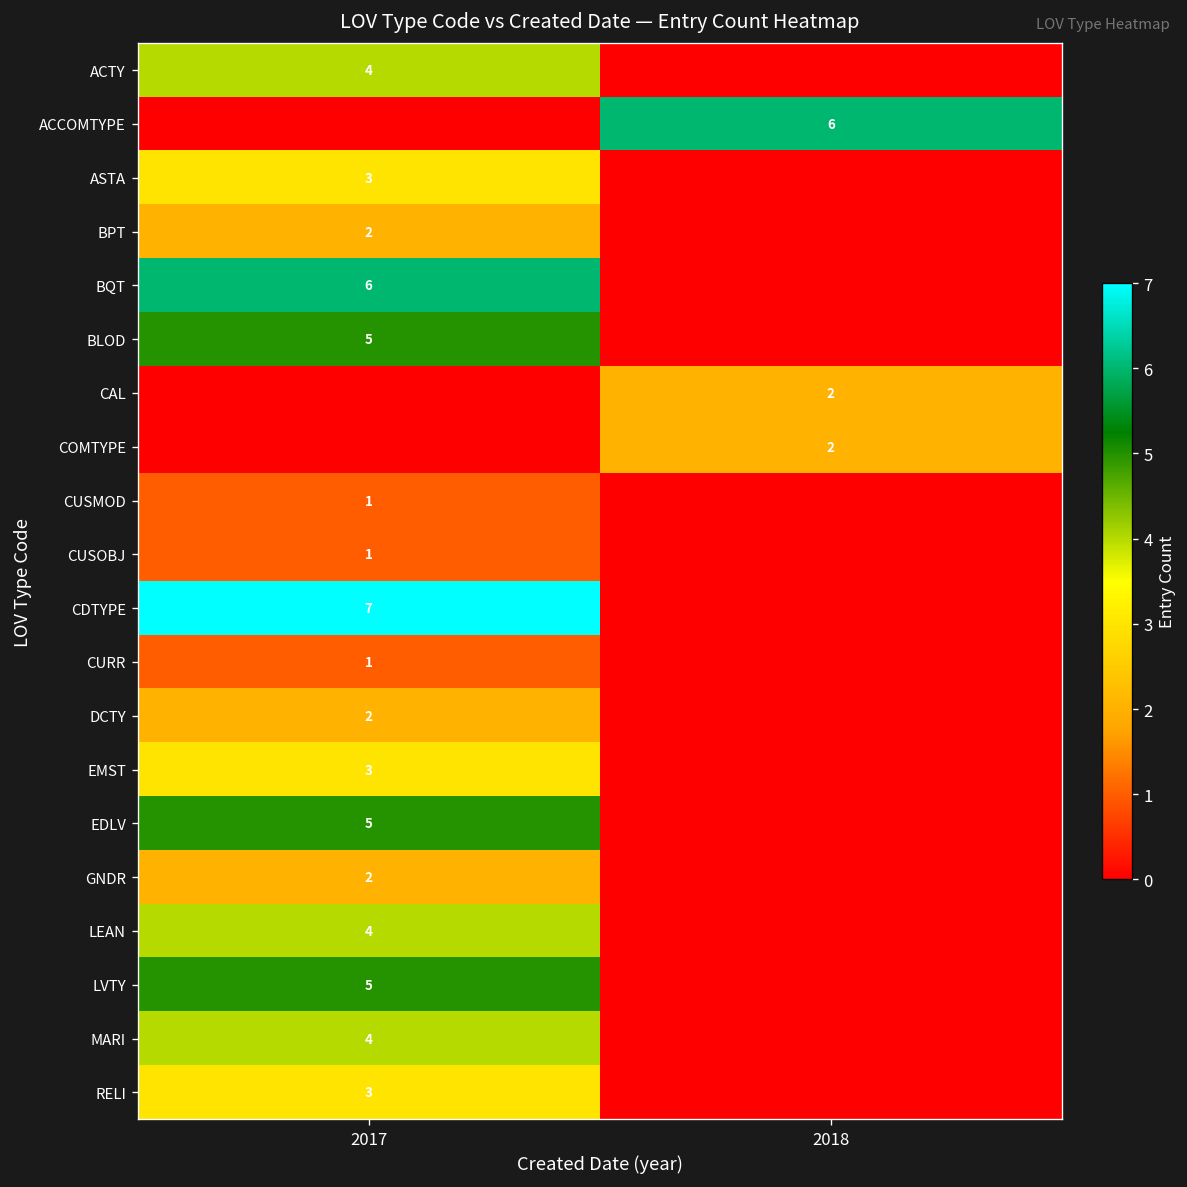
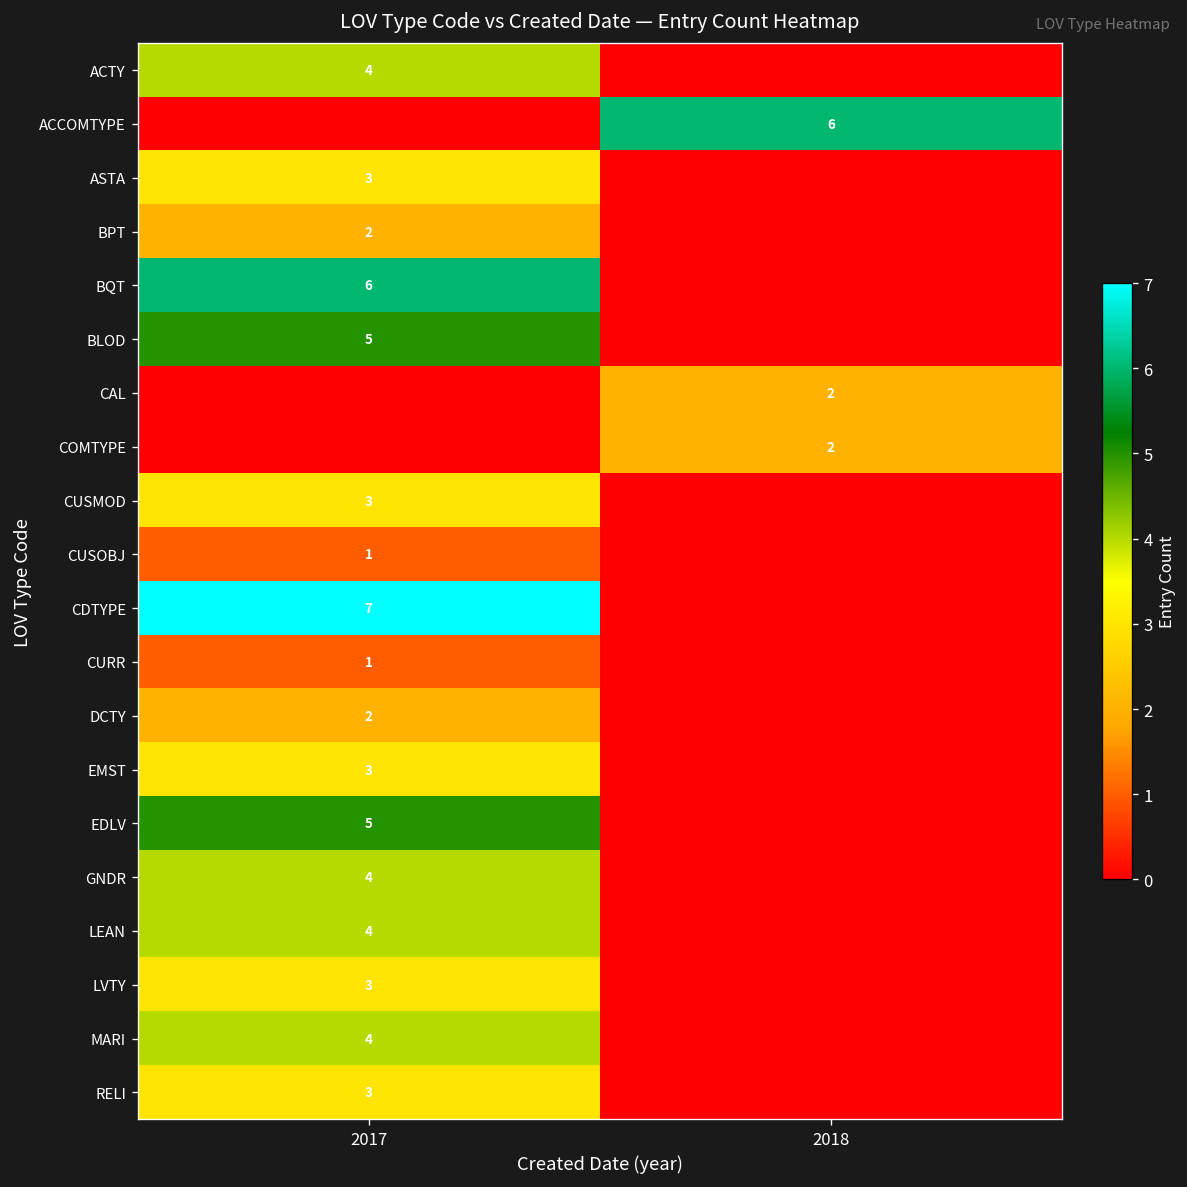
  {
    "ACTY": {
      "2017": 4
    },
    "ACCOMTYPE": {
      "2018": 6
    },
    "ASTA": {
      "2017": 3
    },
    "BPT": {
      "2017": 2
    },
    "BQT": {
      "2017": 6
    },
    "BLOD": {
      "2017": 5
    },
    "CAL": {
      "2018": 2
    },
    "COMTYPE": {
      "2018": 2
    },
    "CUSMOD": {
-     "2017": 1
+     "2017": 3
    },
    "CUSOBJ": {
      "2017": 1
    },
    "CDTYPE": {
      "2017": 7
    },
    "CURR": {
      "2017": 1
    },
    "DCTY": {
      "2017": 2
    },
    "EMST": {
      "2017": 3
    },
    "EDLV": {
      "2017": 5
    },
    "GNDR": {
-     "2017": 2
+     "2017": 4
    },
    "LEAN": {
      "2017": 4
    },
    "LVTY": {
-     "2017": 5
+     "2017": 3
    },
    "MARI": {
      "2017": 4
    },
    "RELI": {
      "2017": 3
    }
  }
